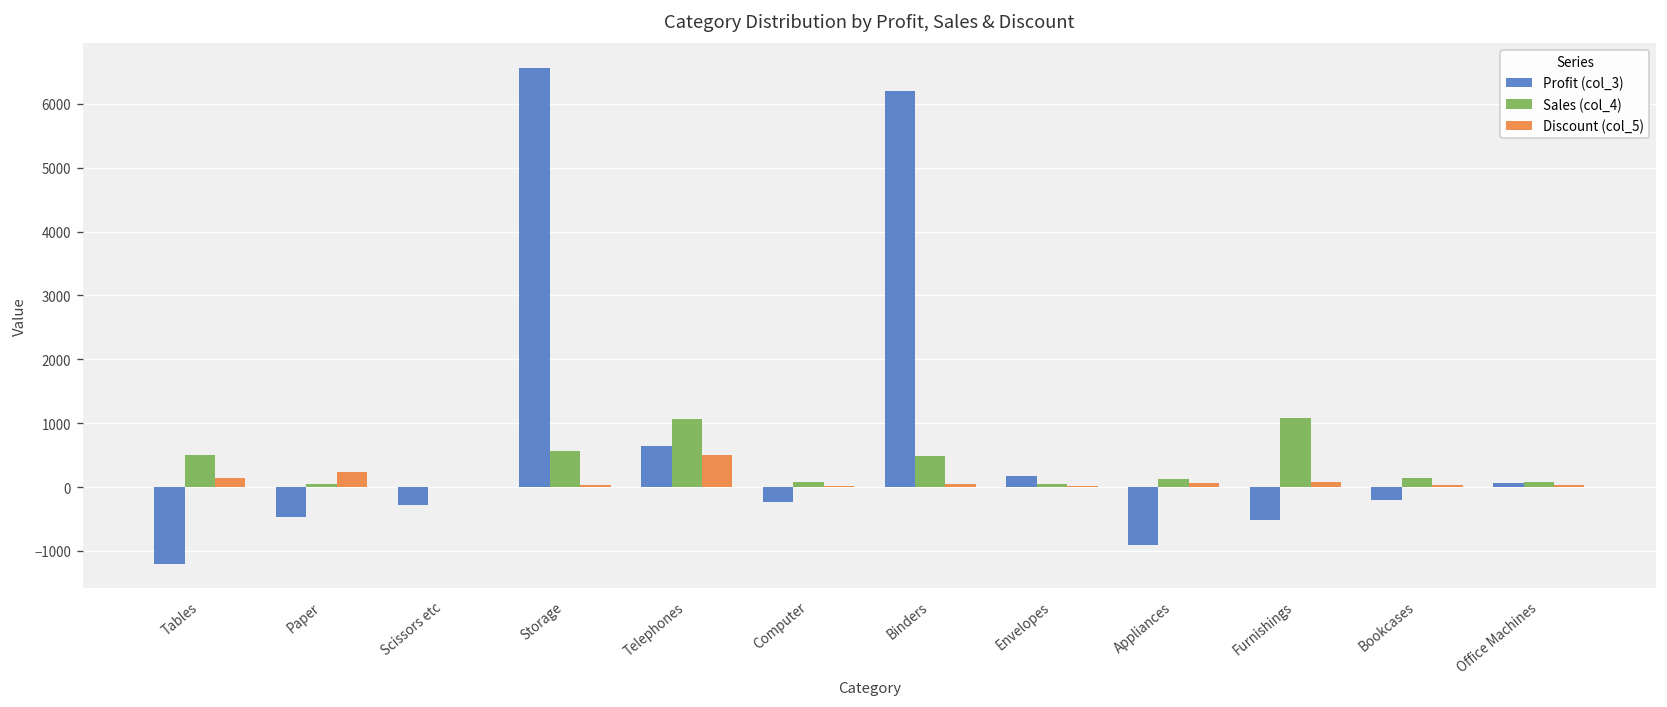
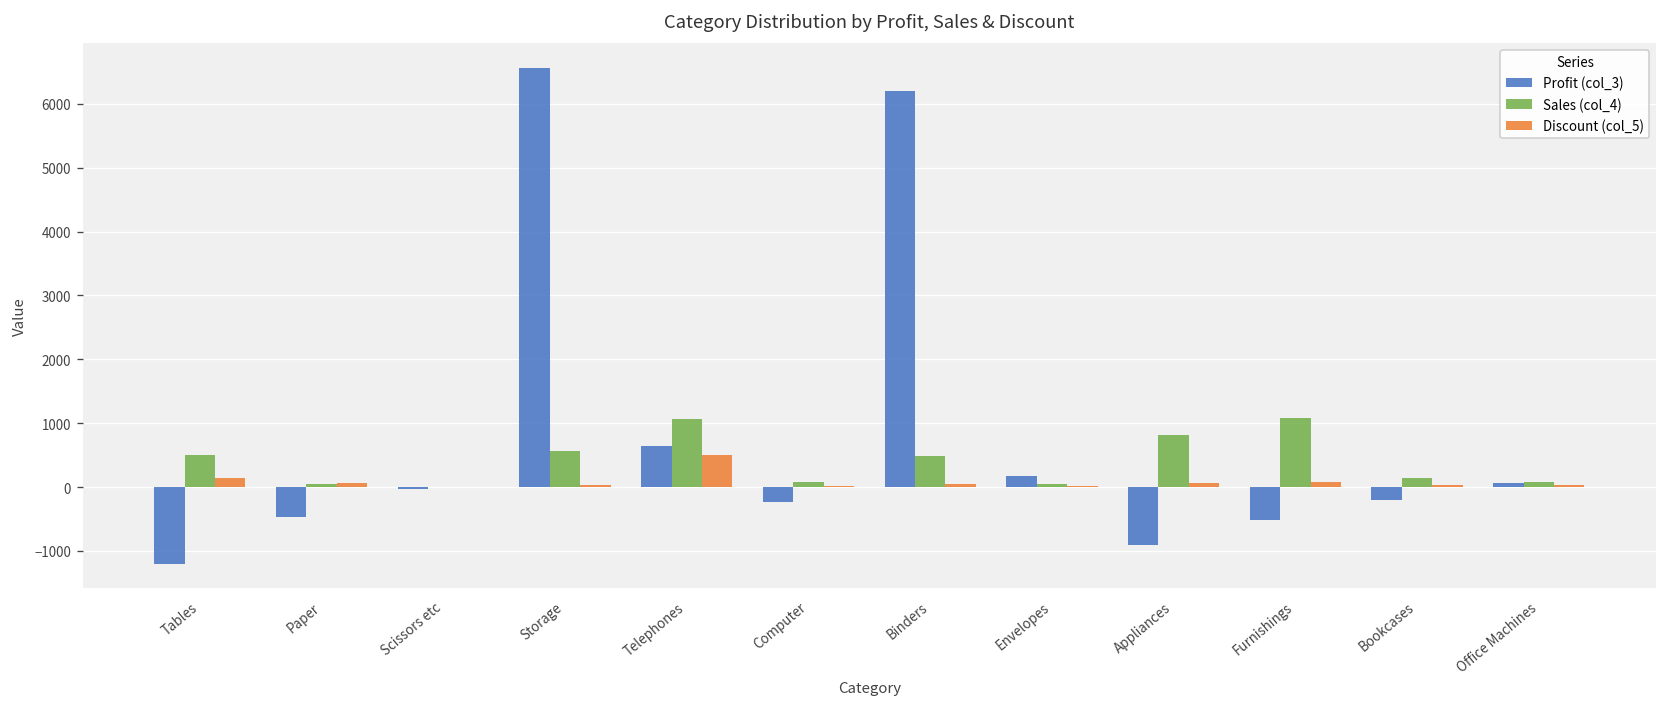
  {
    "Profit (col_3)": {
      "Tables": -1200,
      "Paper": -500,
-     "Scissors etc": -300,
+     "Scissors etc": 0,
      "Storage": 6600,
      "Telephones": 600,
      "Computer": -200,
      "Binders": 6200,
      "Envelopes": 200,
      "Appliances": -900,
      "Furnishings": -500,
      "Bookcases": -200,
      "Office Machines": 100
    },
    "Sales (col_4)": {
      "Tables": 500,
      "Storage": 600,
      "Telephones": 1100,
      "Computer": 100,
      "Binders": 500,
      "Envelopes": 0,
-     "Appliances": 100,
+     "Appliances": 800,
      "Furnishings": 1100,
      "Bookcases": 100,
      "Office Machines": 100
    },
    "Discount (col_5)": {
      "Tables": 100,
-     "Paper": 200,
+     "Paper": 100,
      "Telephones": 500,
      "Binders": 100,
      "Appliances": 100,
      "Furnishings": 100
    }
  }
